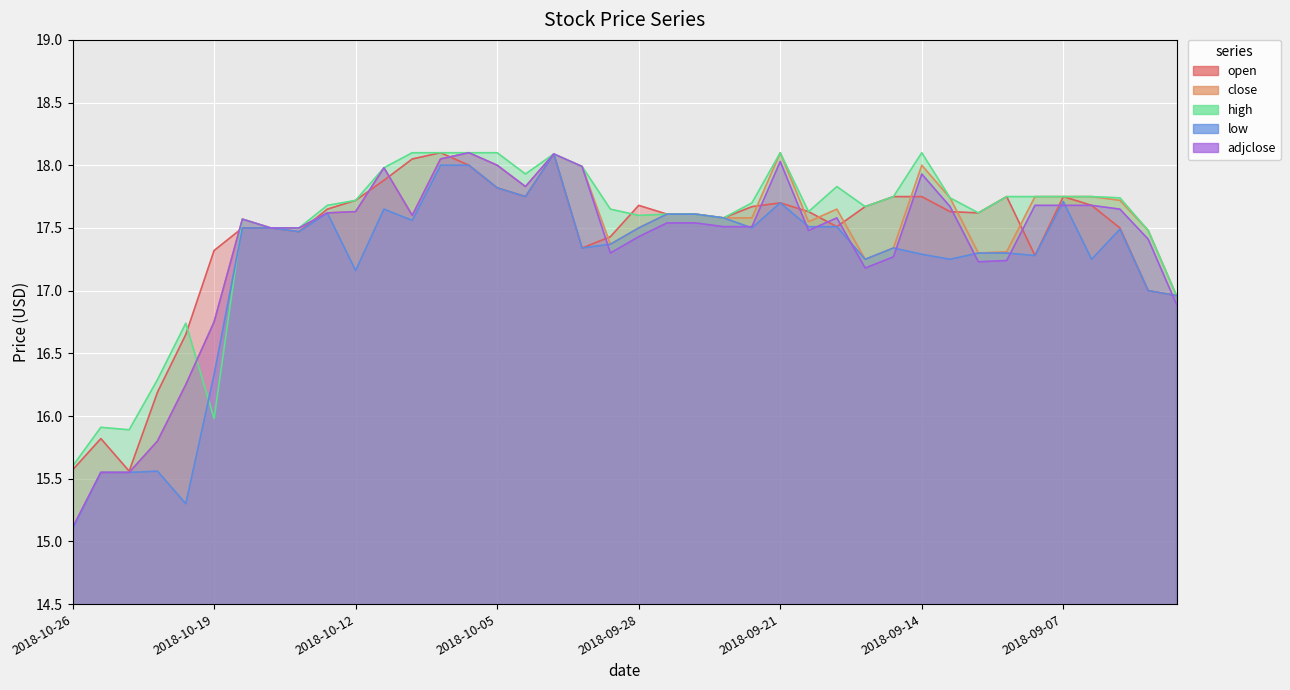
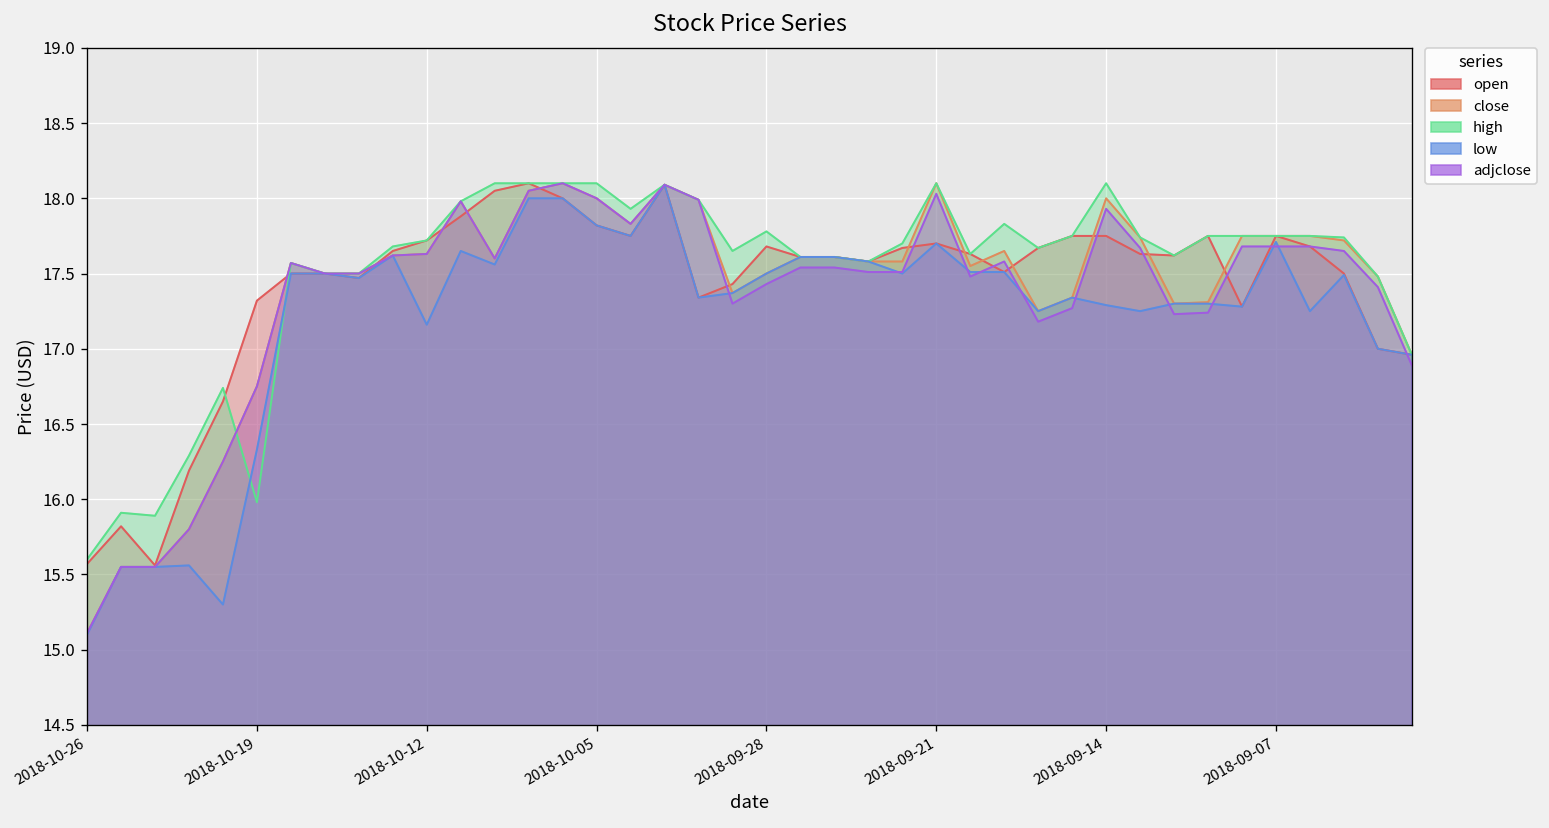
  {
    "high": {
      "2018-10-26": 15.60,
      "2018-10-19": 15.98,
      "2018-10-05": 18.10,
-     "2018-09-28": 17.60,
+     "2018-09-28": 17.78,
      "2018-09-14": 18.10
    }
  }
